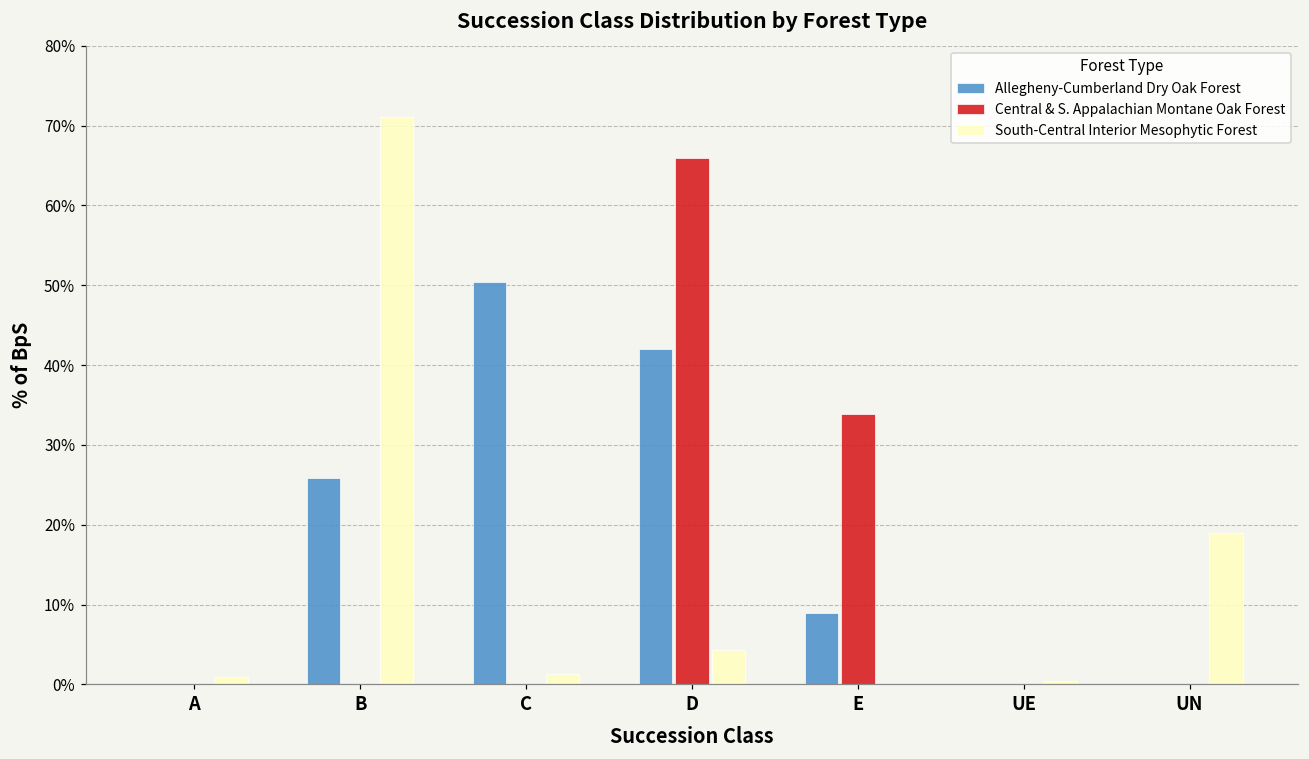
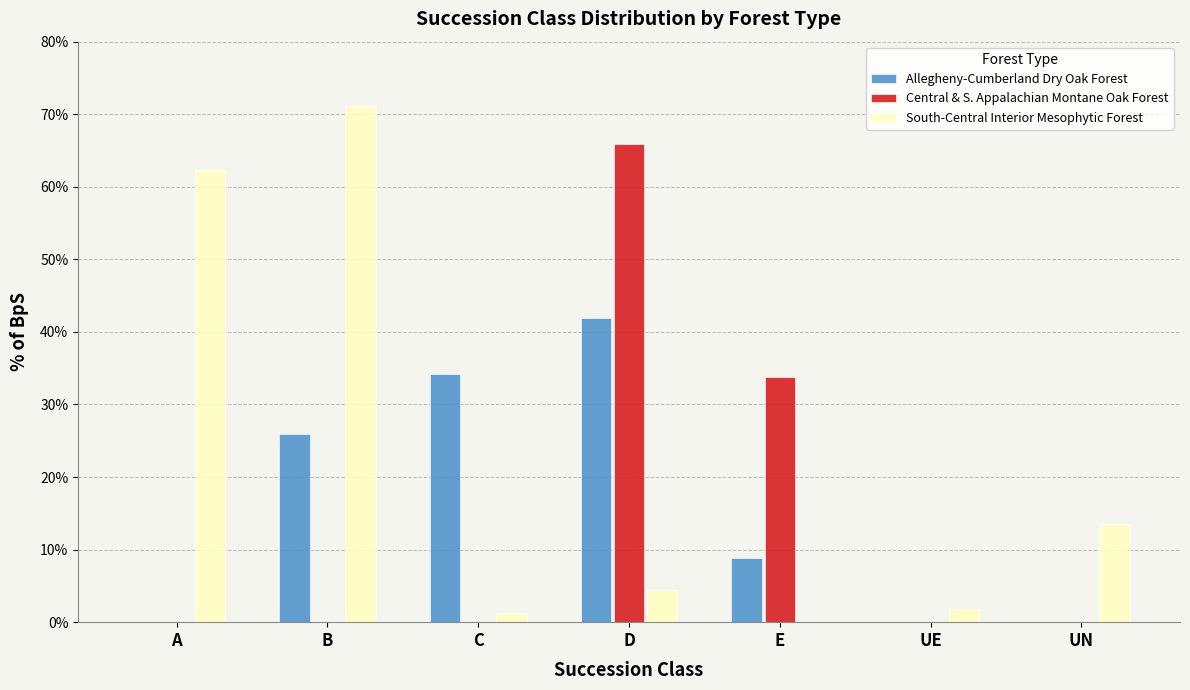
  {
    "Allegheny-Cumberland Dry Oak Forest": {
      "B": "26%",
-     "C": "50%",
+     "C": "34%",
      "D": "42%",
      "E": "9%",
      "UN": "0%"
    },
    "Central & S. Appalachian Montane Oak Forest": {
      "A": "0%",
      "B": "0%",
      "C": "0%",
      "D": "66%",
      "E": "34%",
      "UE": "0%",
      "UN": "0%"
    },
    "South-Central Interior Mesophytic Forest": {
-     "A": "1%",
+     "A": "62%",
      "B": "71%",
      "C": "1%",
      "D": "4%",
      "E": "0%",
-     "UE": "0%",
-     "UN": "19%"
+     "UE": "2%",
+     "UN": "14%"
    }
  }
